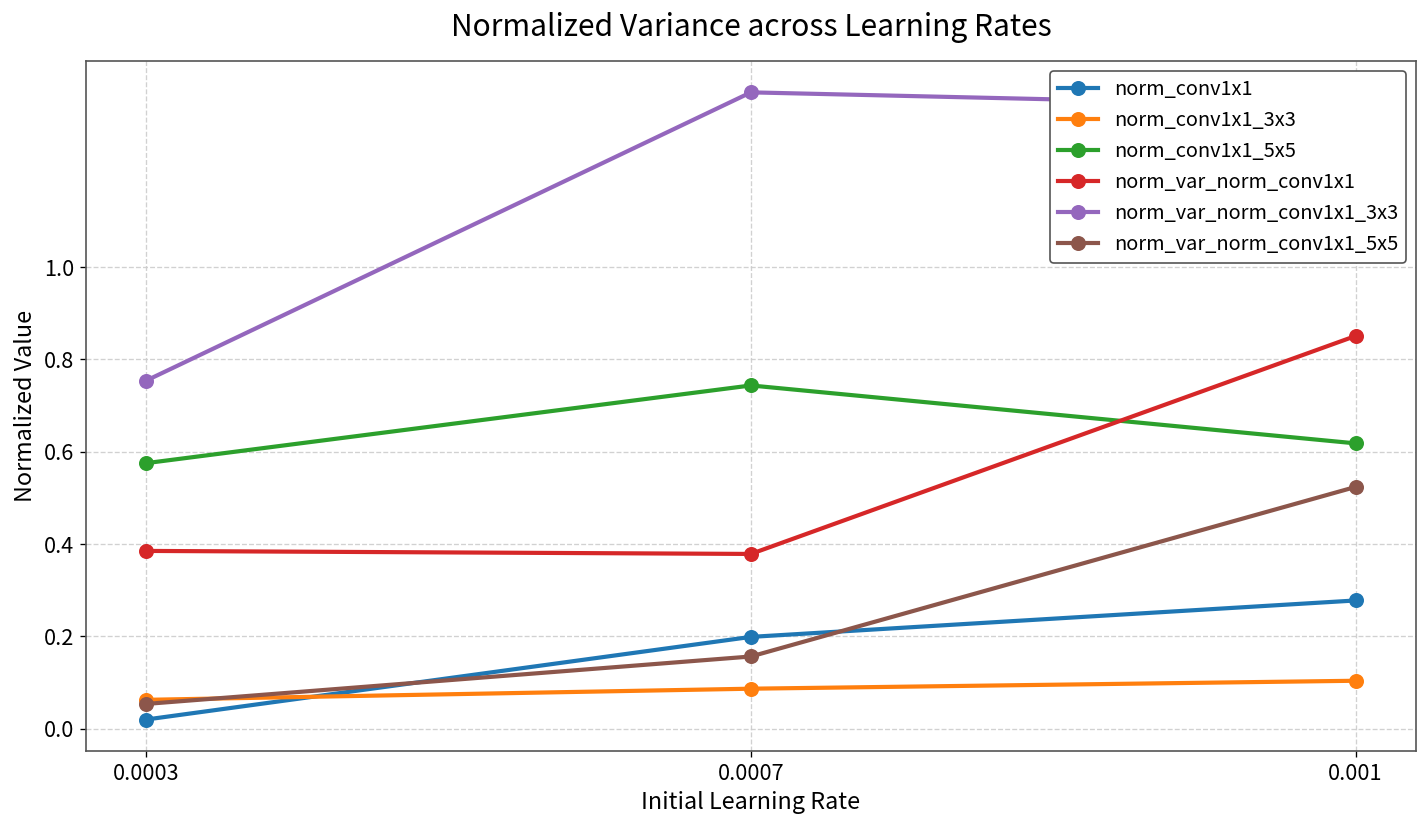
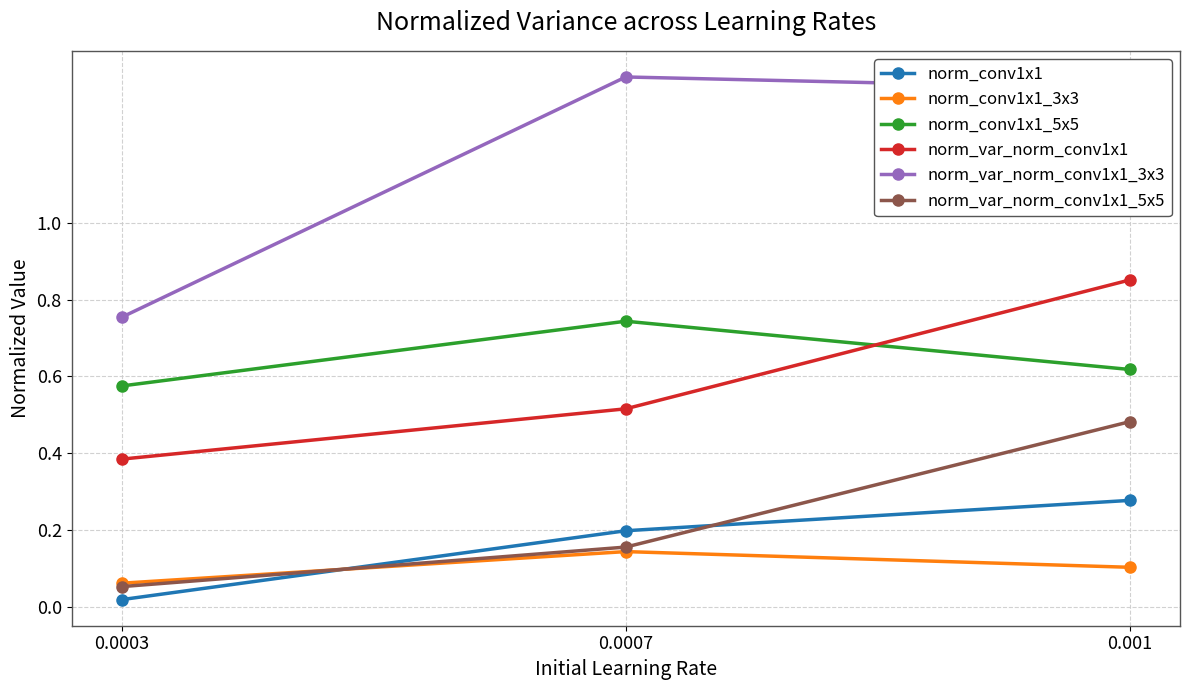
  {
    "norm_conv1x1": {
      "0.0003": 0.02,
      "0.0007": 0.20,
      "0.001": 0.28
    },
    "norm_conv1x1_3x3": {
      "0.0003": 0.06,
-     "0.0007": 0.09,
+     "0.0007": 0.14,
      "0.001": 0.10
    },
    "norm_conv1x1_5x5": {
      "0.0003": 0.58,
      "0.0007": 0.74,
      "0.001": 0.62
    },
    "norm_var_norm_conv1x1": {
      "0.0003": 0.39,
-     "0.0007": 0.38,
+     "0.0007": 0.52,
      "0.001": 0.85
    },
    "norm_var_norm_conv1x1_3x3": {
      "0.0003": 0.75,
      "0.0007": 1.38
    },
    "norm_var_norm_conv1x1_5x5": {
      "0.0003": 0.05,
      "0.0007": 0.16,
-     "0.001": 0.52
+     "0.001": 0.48
    }
  }
